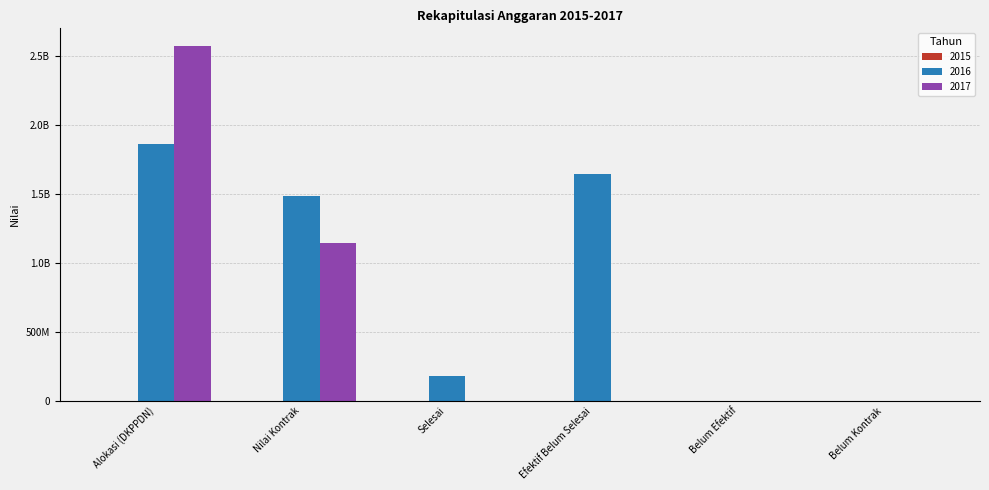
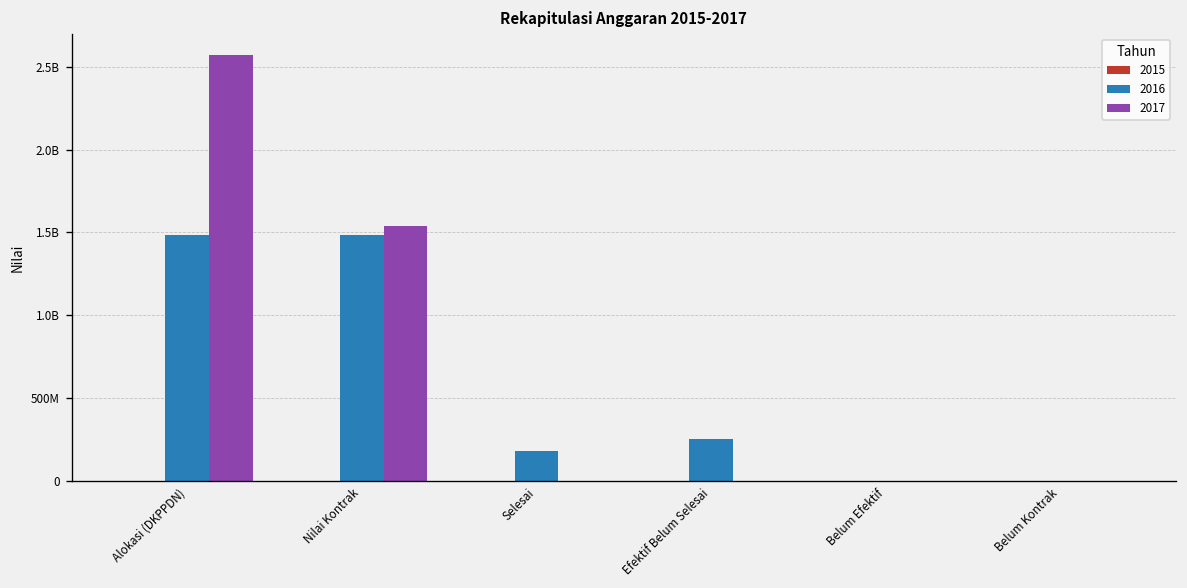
  {
    "2015": {
      "Belum Efektif": 0
    },
    "2016": {
-     "Alokasi (DKPPDN)": 1860000000,
+     "Alokasi (DKPPDN)": 1490000000,
      "Nilai Kontrak": 1490000000,
      "Selesai": 180000000,
-     "Efektif Belum Selesai": 1640000000,
+     "Efektif Belum Selesai": 250000000,
      "Belum Efektif": 0,
      "Belum Kontrak": 0
    },
    "2017": {
      "Alokasi (DKPPDN)": 2570000000,
-     "Nilai Kontrak": 1140000000,
+     "Nilai Kontrak": 1540000000,
      "Selesai": 0,
      "Efektif Belum Selesai": 0,
      "Belum Efektif": 0,
      "Belum Kontrak": 0
    }
  }
